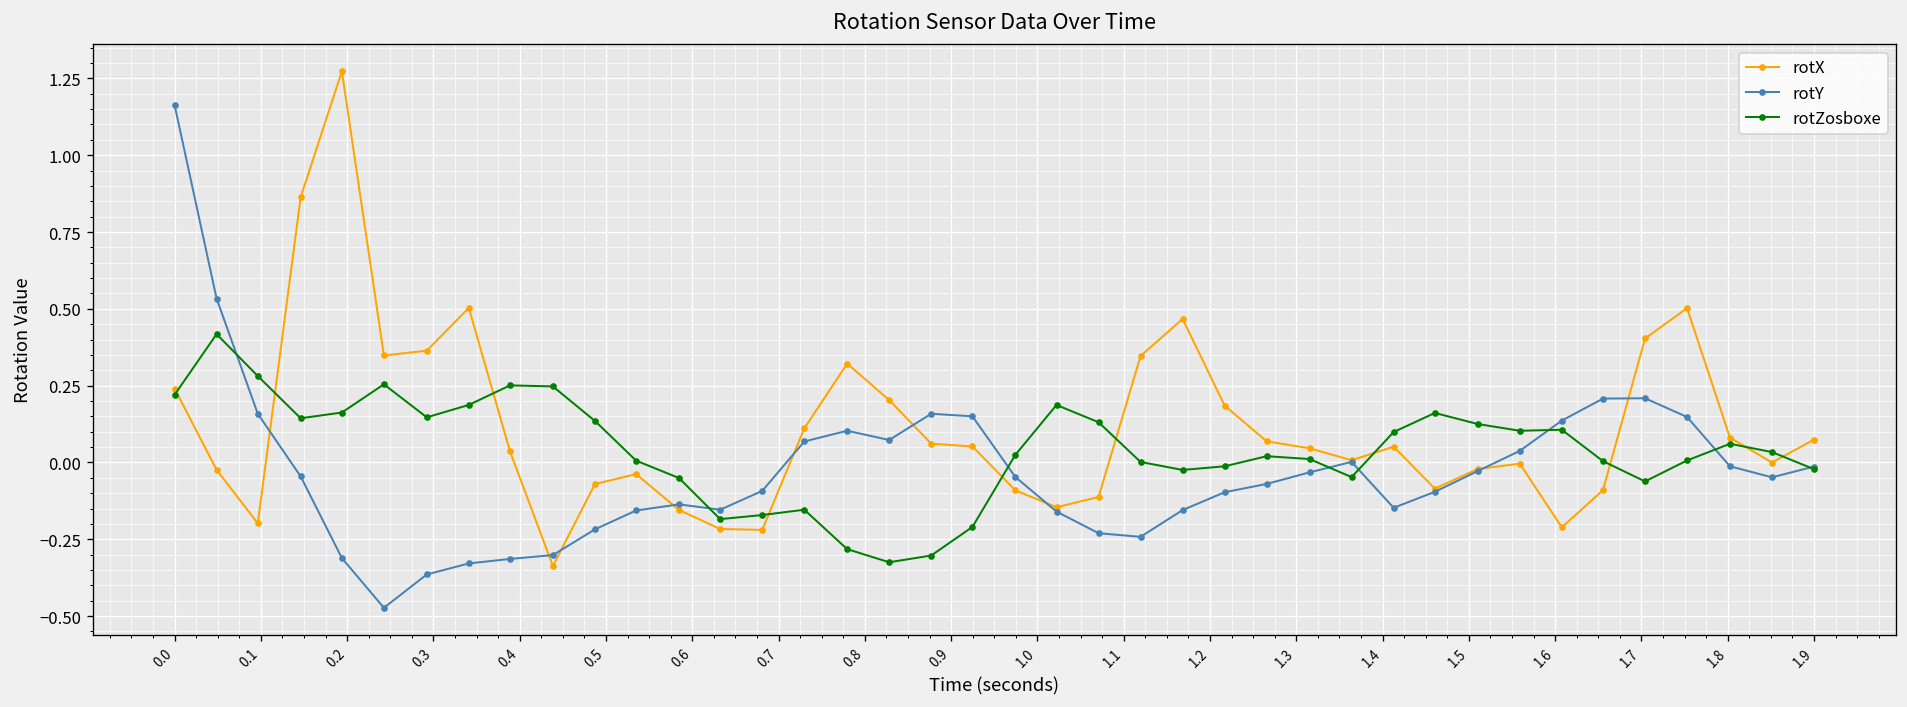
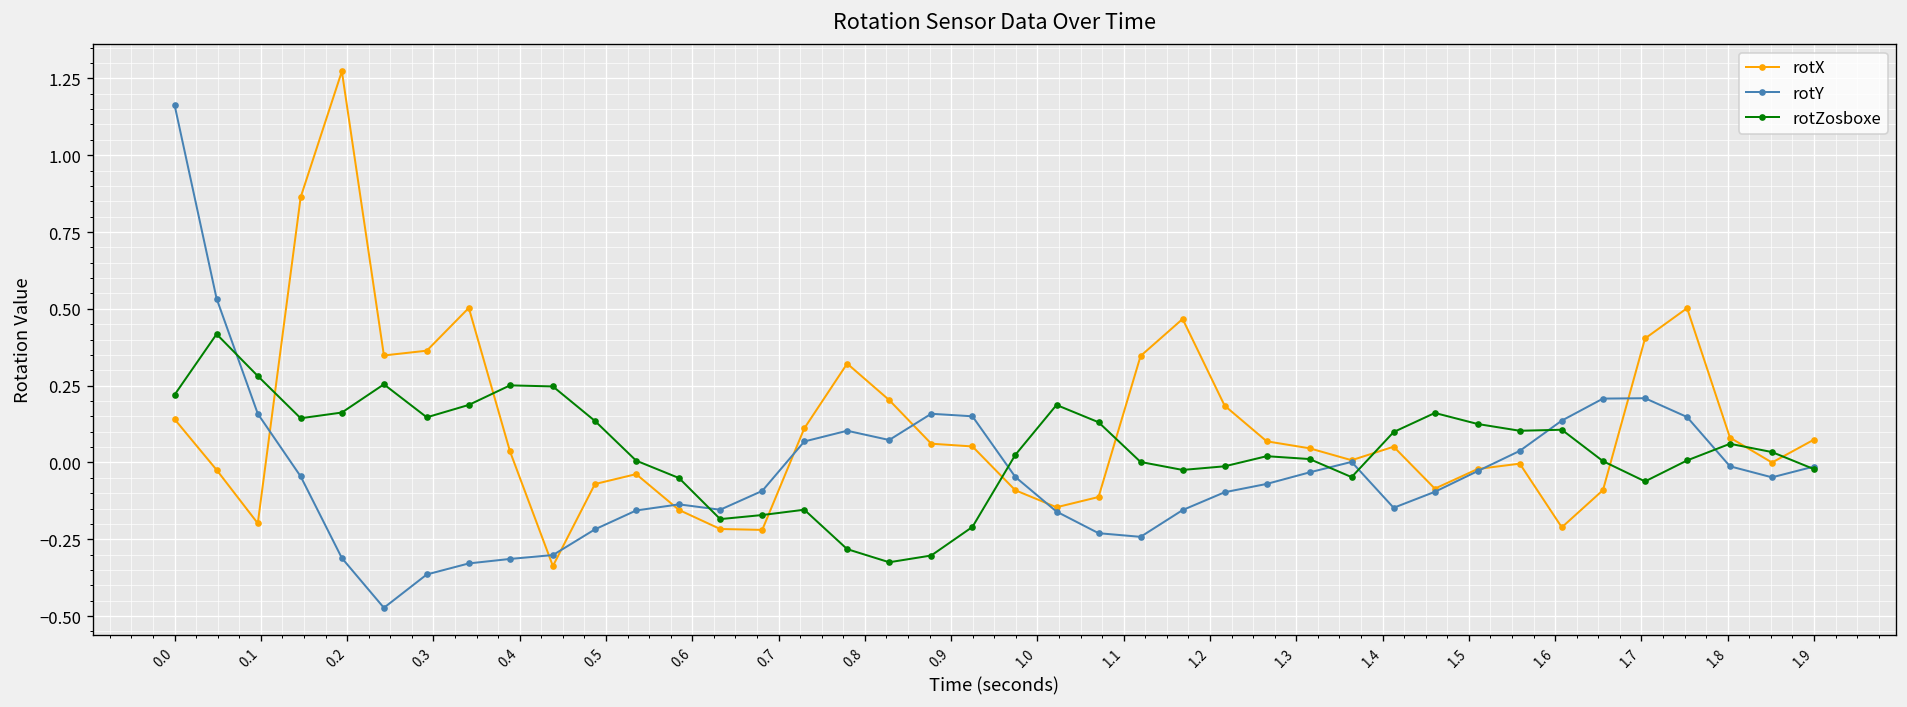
  {
    "rotX": {
-     "0.0": 0.24
+     "0.0": 0.14
    },
    "rotY": {
      "0.0": 1.16
    },
    "rotZosboxe": {
      "0.0": 0.22
    }
  }
